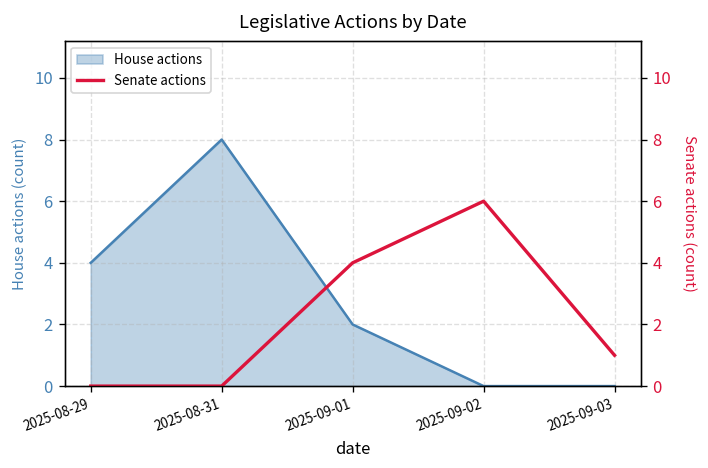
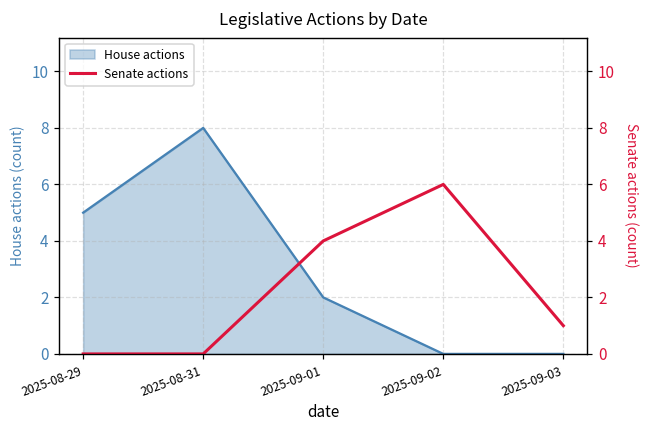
  {
    "House actions": {
-     "2025-08-29": 4,
+     "2025-08-29": 5,
      "2025-08-31": 8,
      "2025-09-01": 2,
      "2025-09-02": 0,
      "2025-09-03": 0
    },
    "Senate actions": {
      "2025-08-29": 0.0,
      "2025-08-31": 0.0,
      "2025-09-01": 4.0,
      "2025-09-02": 6.0,
      "2025-09-03": 1.0
    }
  }
